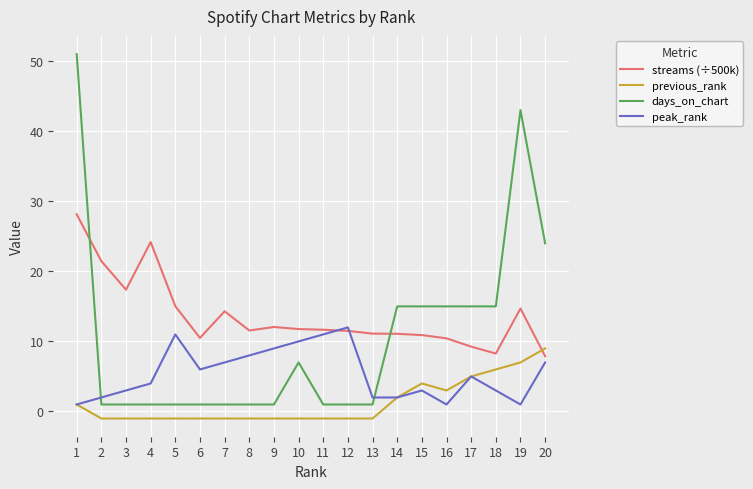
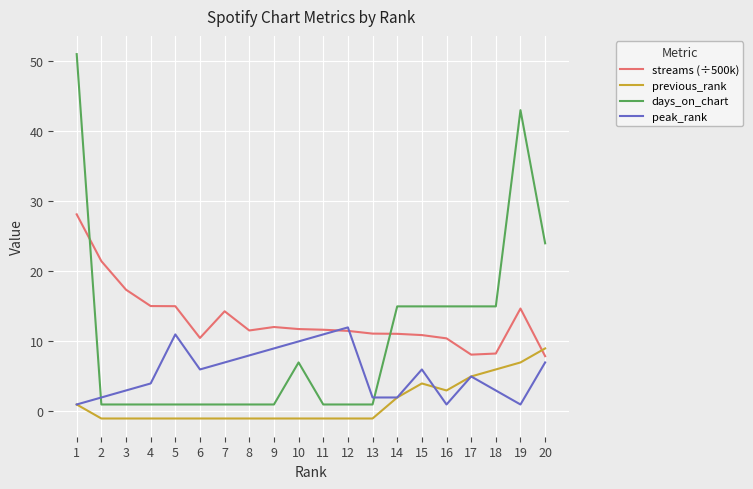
  {
    "streams (÷500k)": {
      "1": 28,
      "2": 21,
      "3": 17,
-     "4": 24,
+     "4": 15,
      "5": 15,
      "6": 10,
      "7": 14,
      "8": 12,
      "9": 12,
      "10": 12,
      "11": 12,
      "12": 12,
      "13": 11,
      "14": 11,
      "15": 11,
      "16": 10,
-     "17": 9,
+     "17": 8,
      "18": 8,
      "19": 15,
      "20": 8
    },
    "previous_rank": {
      "2": -1,
      "3": -1,
      "4": -1,
      "5": -1,
      "6": -1,
      "7": -1,
      "8": -1,
      "9": -1,
      "10": -1,
      "11": -1,
      "12": -1,
      "13": -1,
      "15": 4,
      "16": 3,
      "18": 6,
      "19": 7,
      "20": 9
    },
    "days_on_chart": {
      "1": 51,
      "2": 1,
      "3": 1,
      "4": 1,
      "5": 1,
      "6": 1,
      "7": 1,
      "8": 1,
      "9": 1,
      "10": 7,
      "11": 1,
      "12": 1,
      "13": 1,
      "14": 15,
      "15": 15,
      "16": 15,
      "17": 15,
      "18": 15,
      "19": 43,
      "20": 24
    },
    "peak_rank": {
      "2": 2,
      "3": 3,
      "4": 4,
      "5": 11,
      "6": 6,
      "7": 7,
      "8": 8,
      "9": 9,
      "10": 10,
      "11": 11,
      "12": 12,
      "13": 2,
-     "15": 3,
+     "15": 6,
      "16": 1,
      "18": 3,
      "19": 1,
      "20": 7
    }
  }
